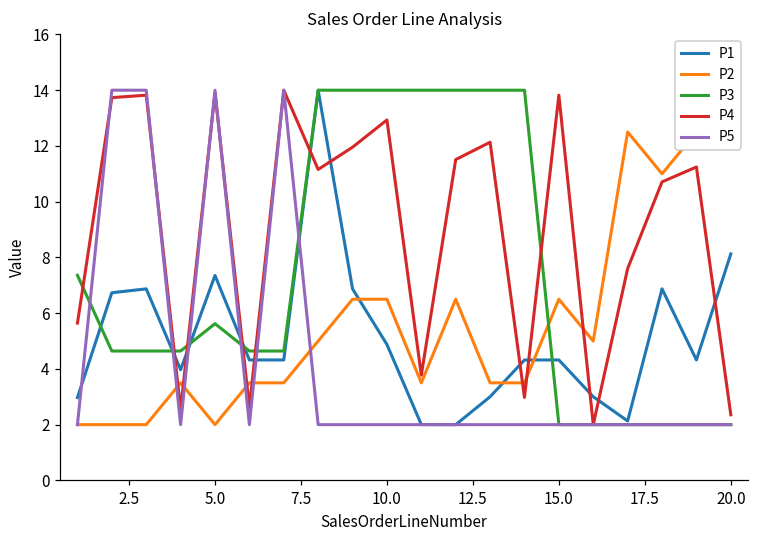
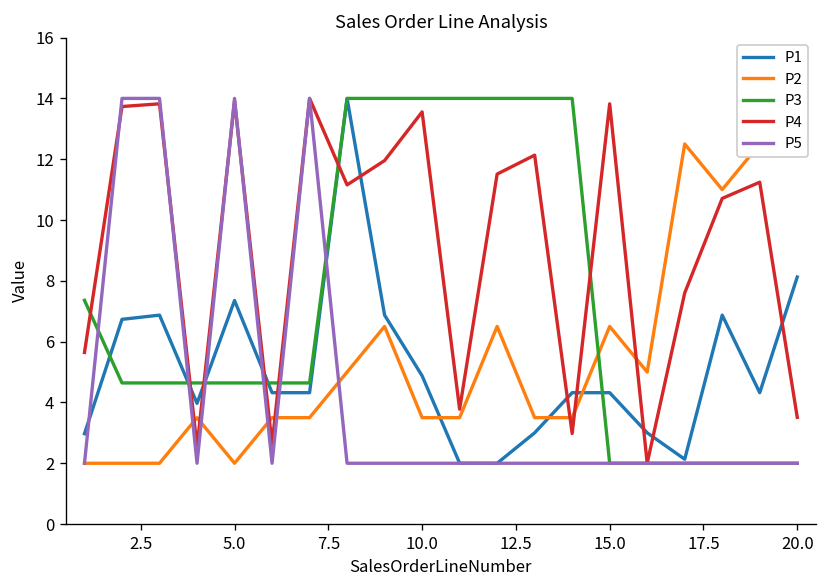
  {
    "P1": {
      "5.0": 7.4,
      "10.0": 4.9,
      "15.0": 4.3,
      "20.0": 8.1
    },
    "P2": {
      "5.0": 2.0,
-     "10.0": 6.5,
+     "10.0": 3.5,
      "15.0": 6.5
    },
    "P3": {
-     "5.0": 5.6,
+     "5.0": 4.6,
      "10.0": 14.0
    },
    "P4": {
-     "10.0": 12.9,
+     "10.0": 13.6,
      "15.0": 13.8,
-     "20.0": 2.4
+     "20.0": 3.5
    },
    "P5": {
      "10.0": 2.0
    }
  }
